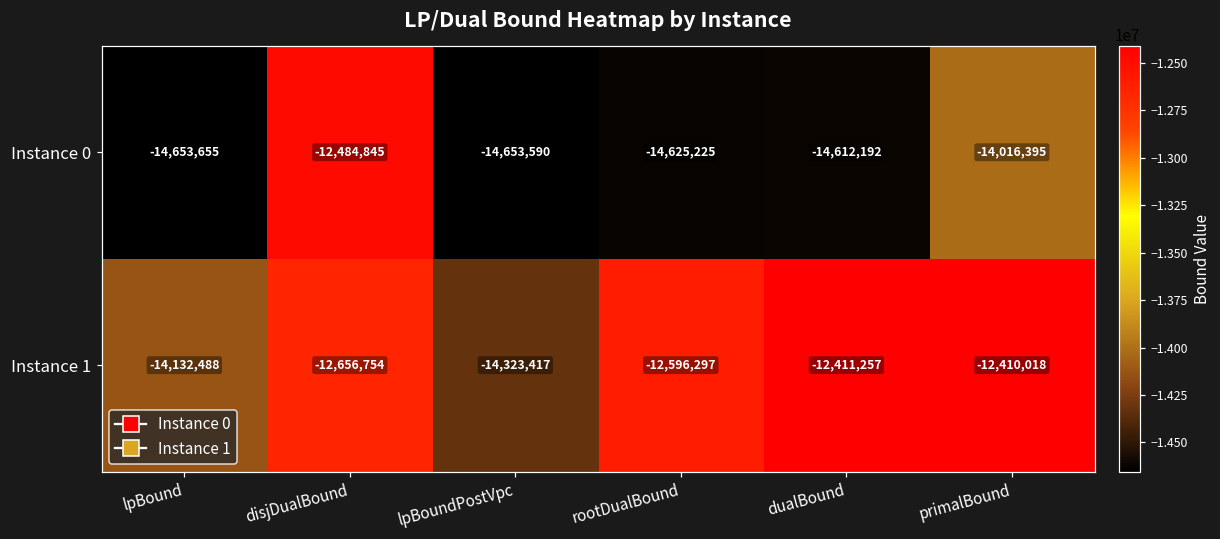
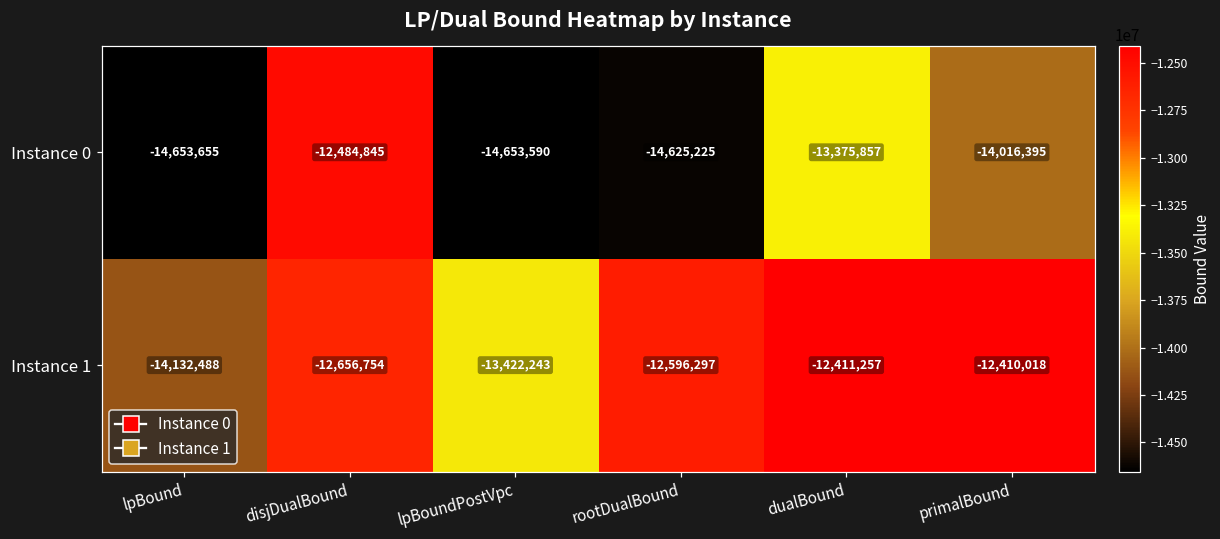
  {
    "Instance 0": {
-     "dualBound": "-14,612,192"
+     "dualBound": "-13,375,857"
    },
    "Instance 1": {
-     "lpBoundPostVpc": "-14,323,417"
+     "lpBoundPostVpc": "-13,422,243"
    }
  }
